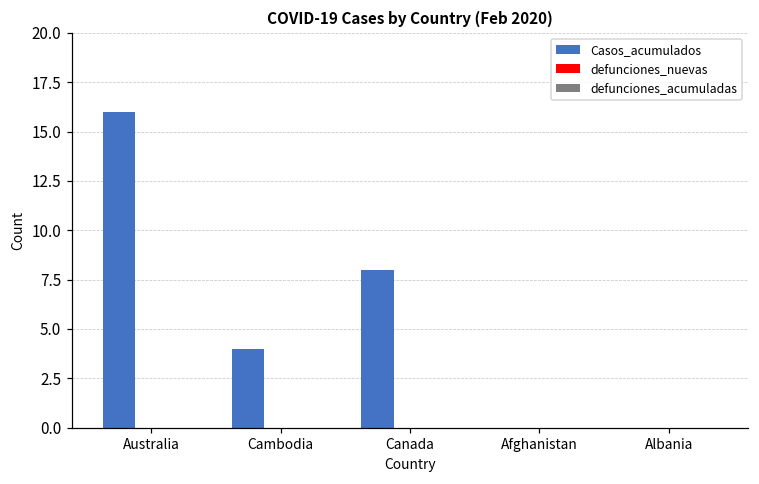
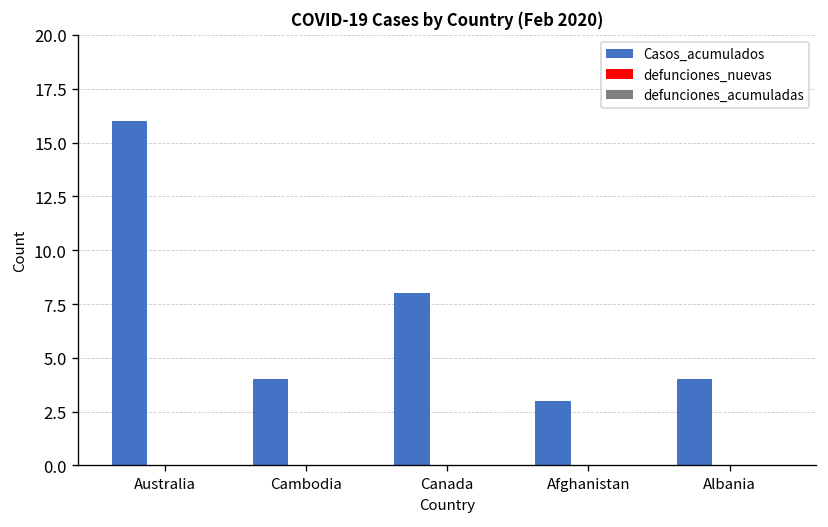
  {
    "Casos_acumulados": {
      "Australia": 16,
      "Cambodia": 4,
      "Canada": 8,
-     "Afghanistan": 0,
-     "Albania": 0
+     "Afghanistan": 3,
+     "Albania": 4
    },
    "defunciones_nuevas": {
      "Australia": 0,
      "Cambodia": 0,
      "Canada": 0,
      "Afghanistan": 0,
      "Albania": 0
    },
    "defunciones_acumuladas": {
      "Australia": 0,
      "Cambodia": 0,
      "Canada": 0,
      "Afghanistan": 0,
      "Albania": 0
    }
  }
